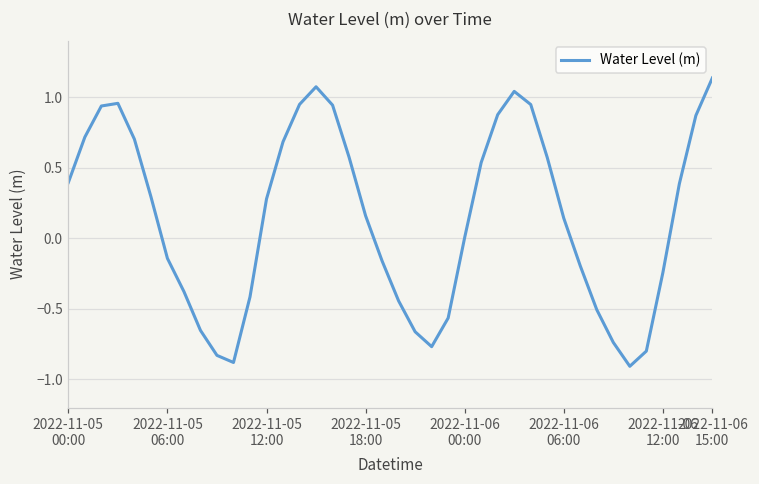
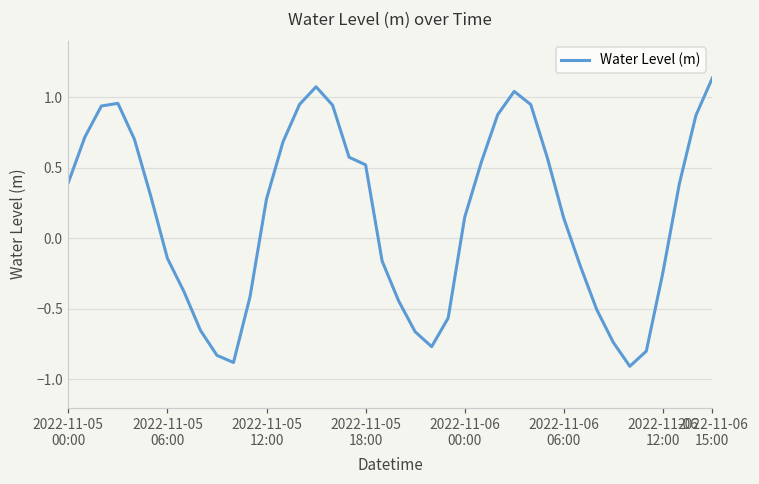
  {
    "2022-11-05 00:00": 0.39,
    "2022-11-05 06:00": -0.14,
    "2022-11-05 12:00": 0.28,
-   "2022-11-05 18:00": 0.16,
-   "2022-11-06 00:00": 0.01,
+   "2022-11-05 18:00": 0.52,
+   "2022-11-06 00:00": 0.15,
    "2022-11-06 06:00": 0.14
  }
